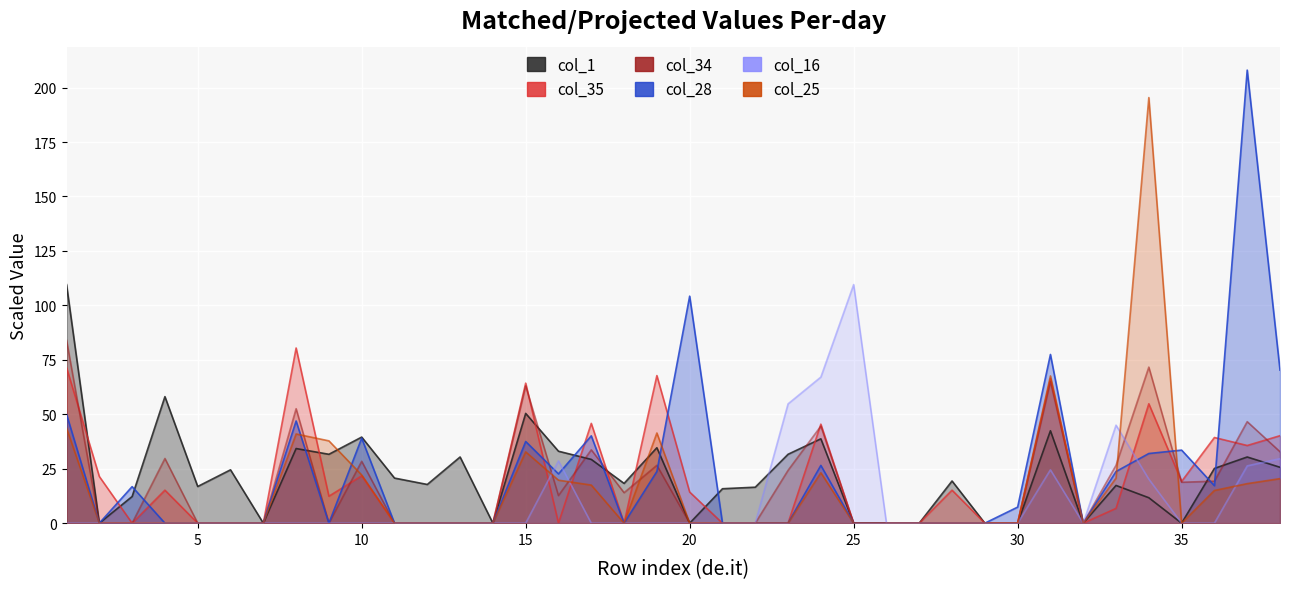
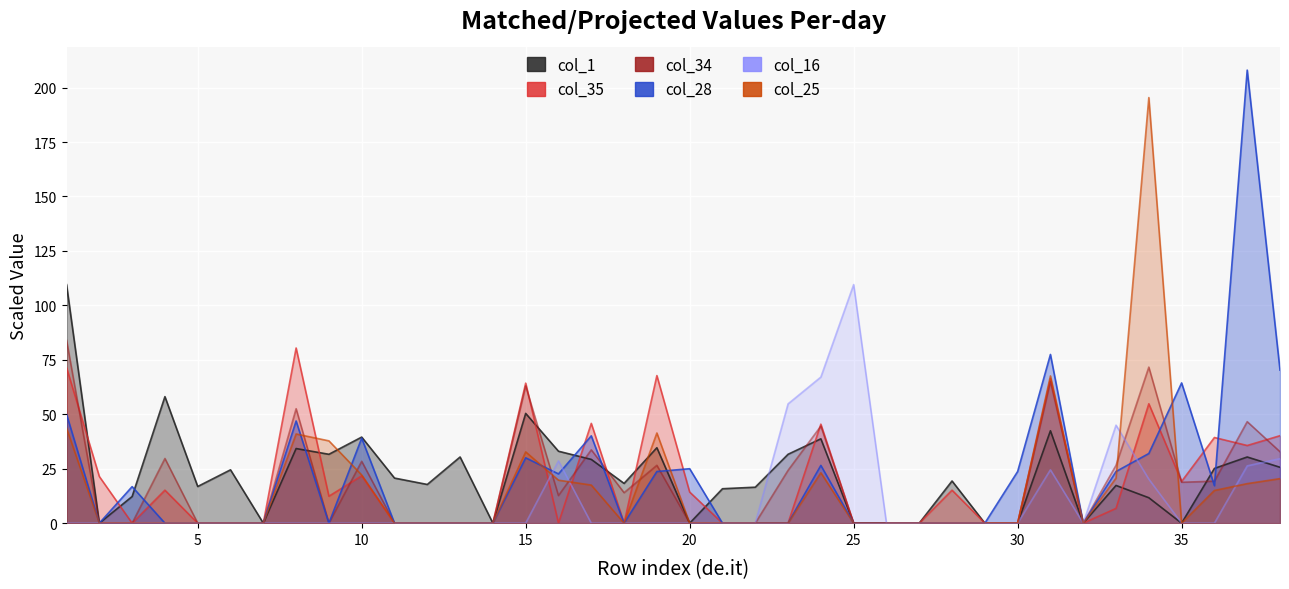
  {
    "col_1": {
      "5": 17,
      "15": 50
    },
    "col_28": {
-     "15": 38,
-     "20": 104,
-     "30": 7,
-     "35": 34
+     "15": 30,
+     "20": 25,
+     "30": 24,
+     "35": 64
    },
    "col_16": {
      "10": 0,
      "15": 0,
      "25": 110
    }
  }
